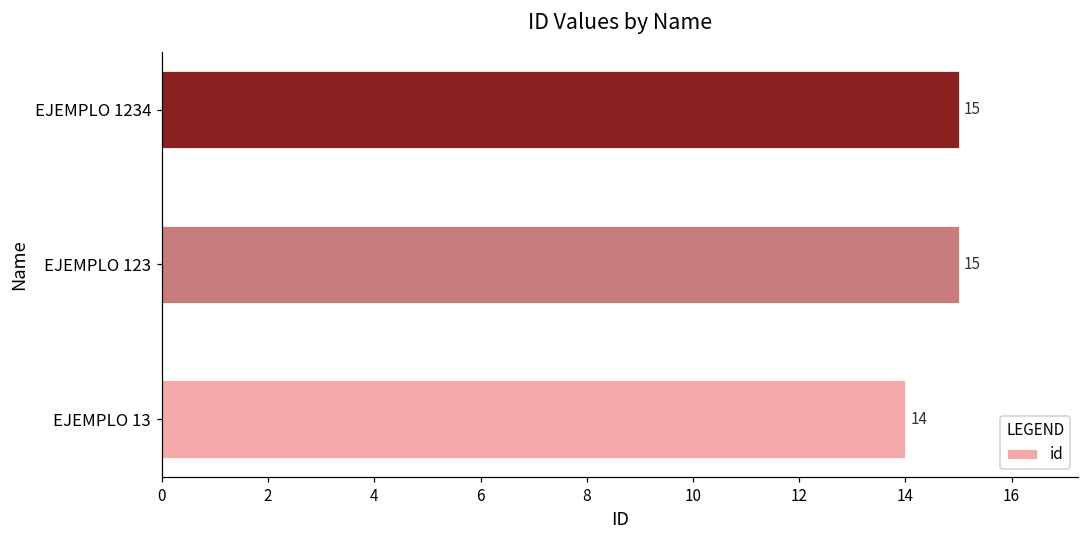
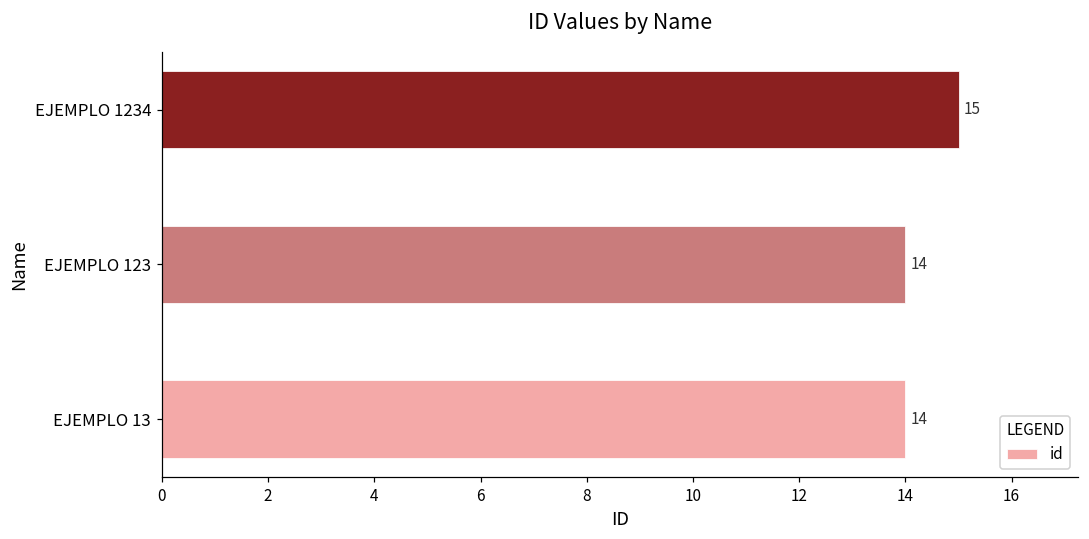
  {
    "EJEMPLO 1234": 15,
-   "EJEMPLO 123": 15,
+   "EJEMPLO 123": 14,
    "EJEMPLO 13": 14
  }
